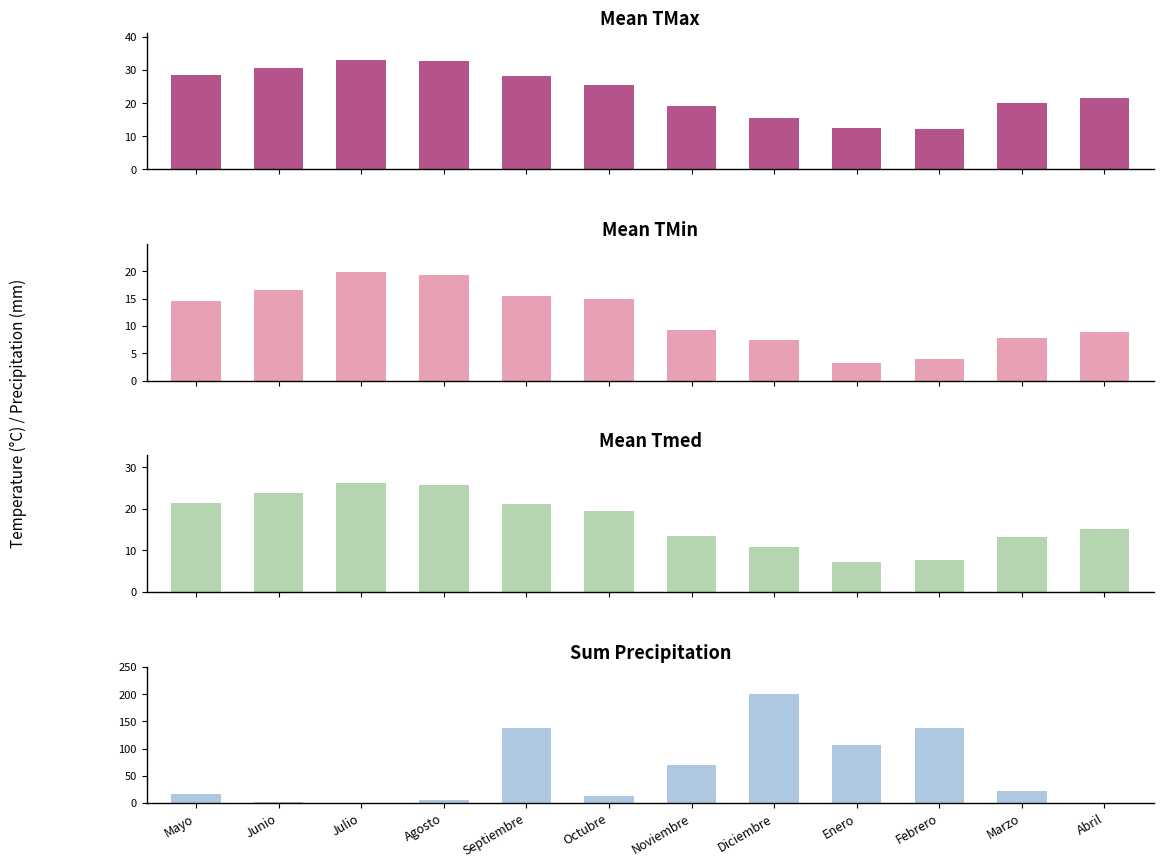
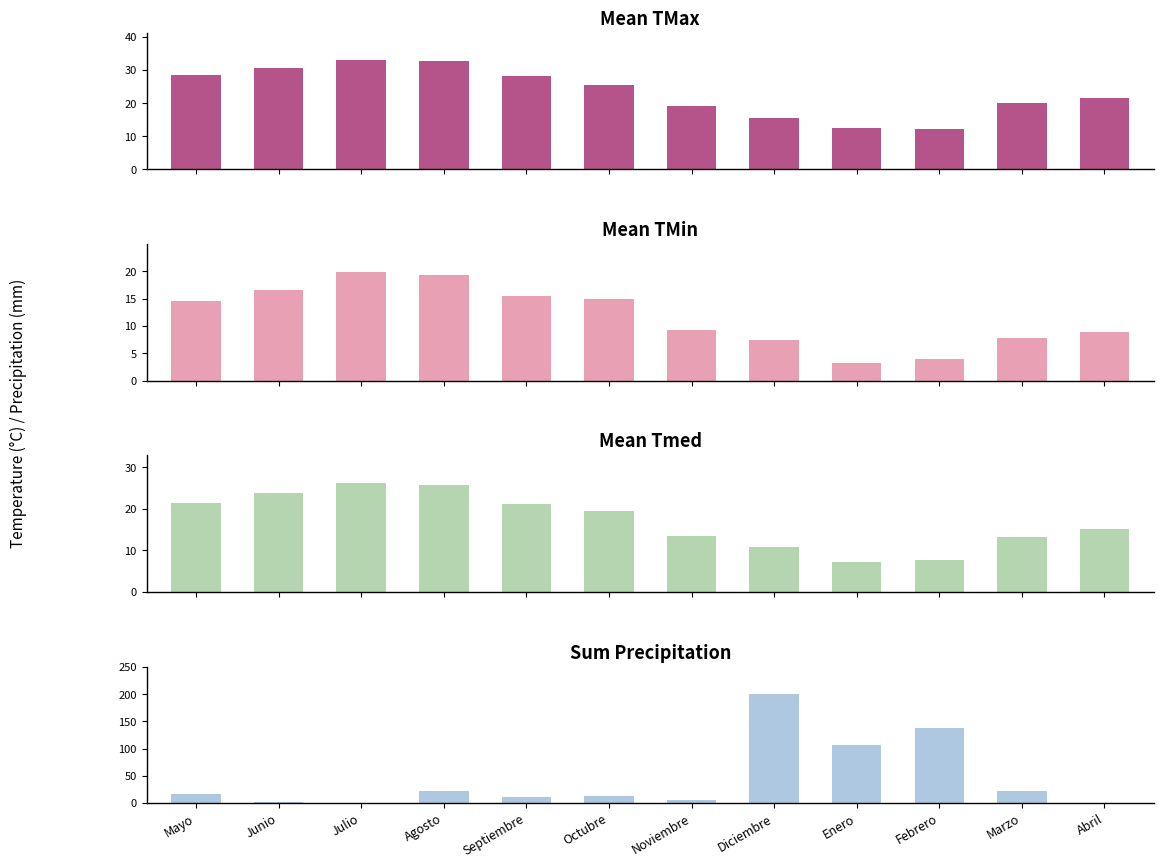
  {
    "Sum Precipitation": {
      "Mayo": 20,
      "Julio": 0,
-     "Agosto": 10,
-     "Septiembre": 140,
+     "Agosto": 20,
+     "Septiembre": 10,
      "Octubre": 10,
-     "Noviembre": 70,
+     "Noviembre": 10,
      "Diciembre": 200,
      "Enero": 110,
      "Febrero": 140,
      "Marzo": 20,
      "Abril": 0
    }
  }
